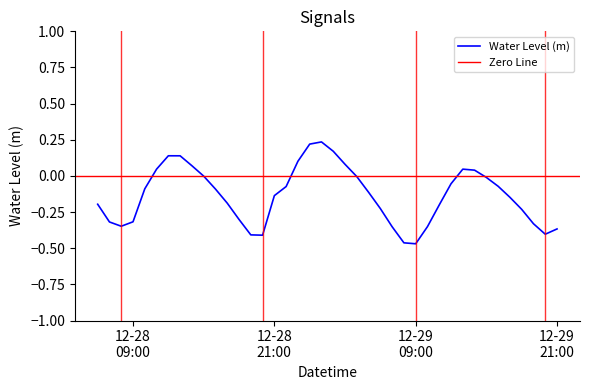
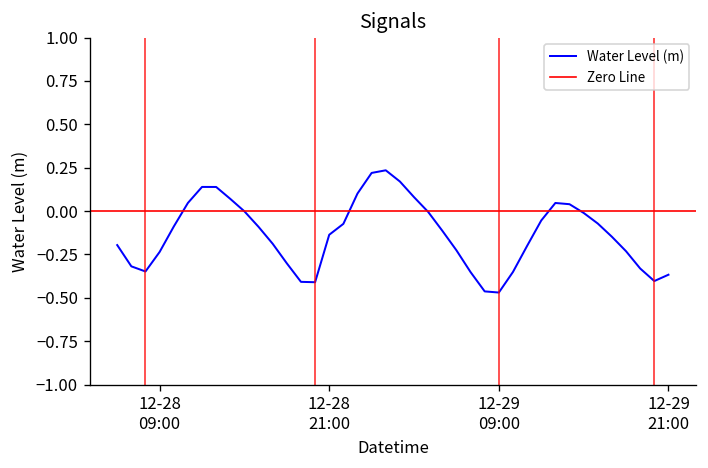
  {
-   "12-28 09:00": -0.32,
+   "12-28 09:00": -0.24,
    "12-28 21:00": -0.14,
    "12-29 09:00": -0.47,
    "12-29 21:00": -0.37
  }
